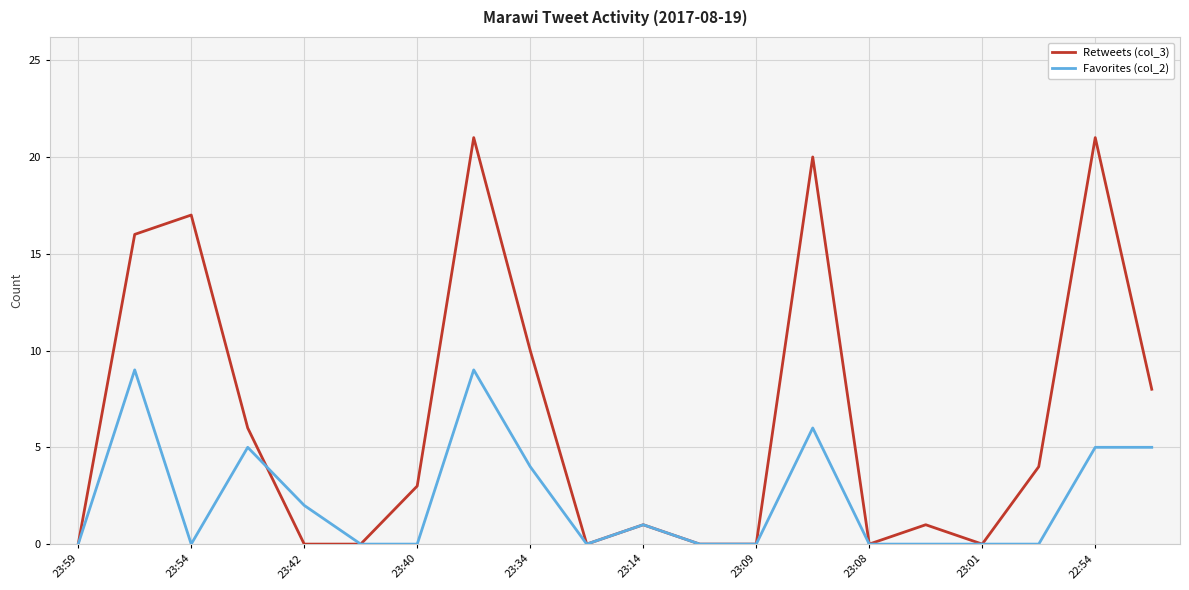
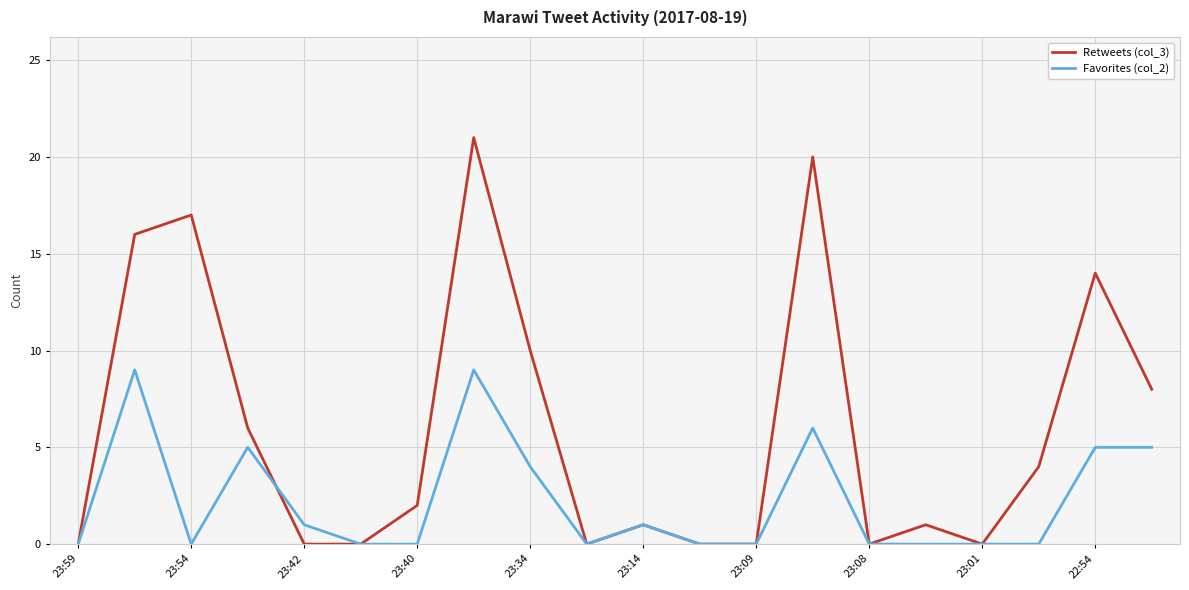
  {
    "Retweets (col_3)": {
      "23:54": 17,
      "23:42": 0,
-     "23:40": 3,
+     "23:40": 2,
      "23:34": 10,
-     "22:54": 21
+     "22:54": 14
    },
    "Favorites (col_2)": {
      "23:54": 0,
-     "23:42": 2,
+     "23:42": 1,
      "23:40": 0,
      "23:34": 4,
      "22:54": 5
    }
  }
